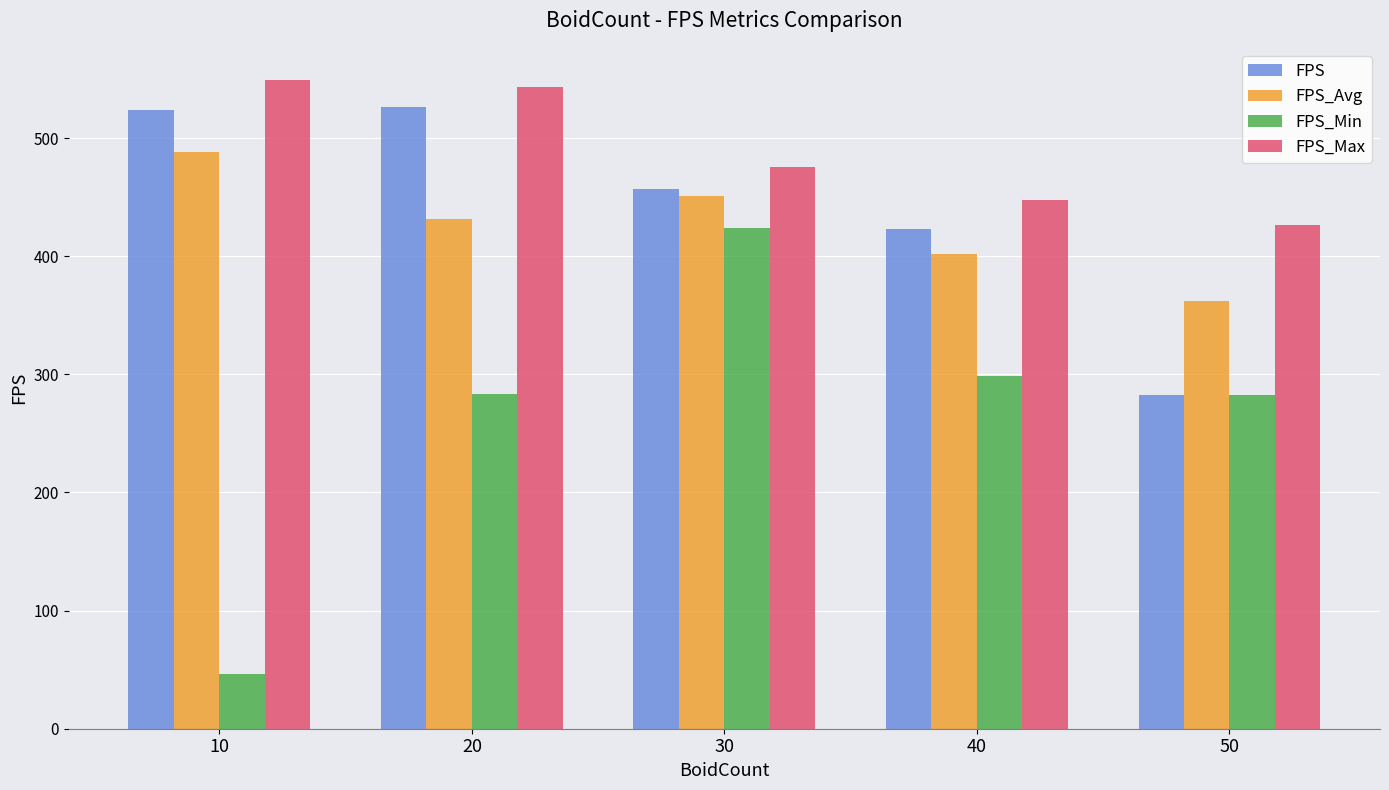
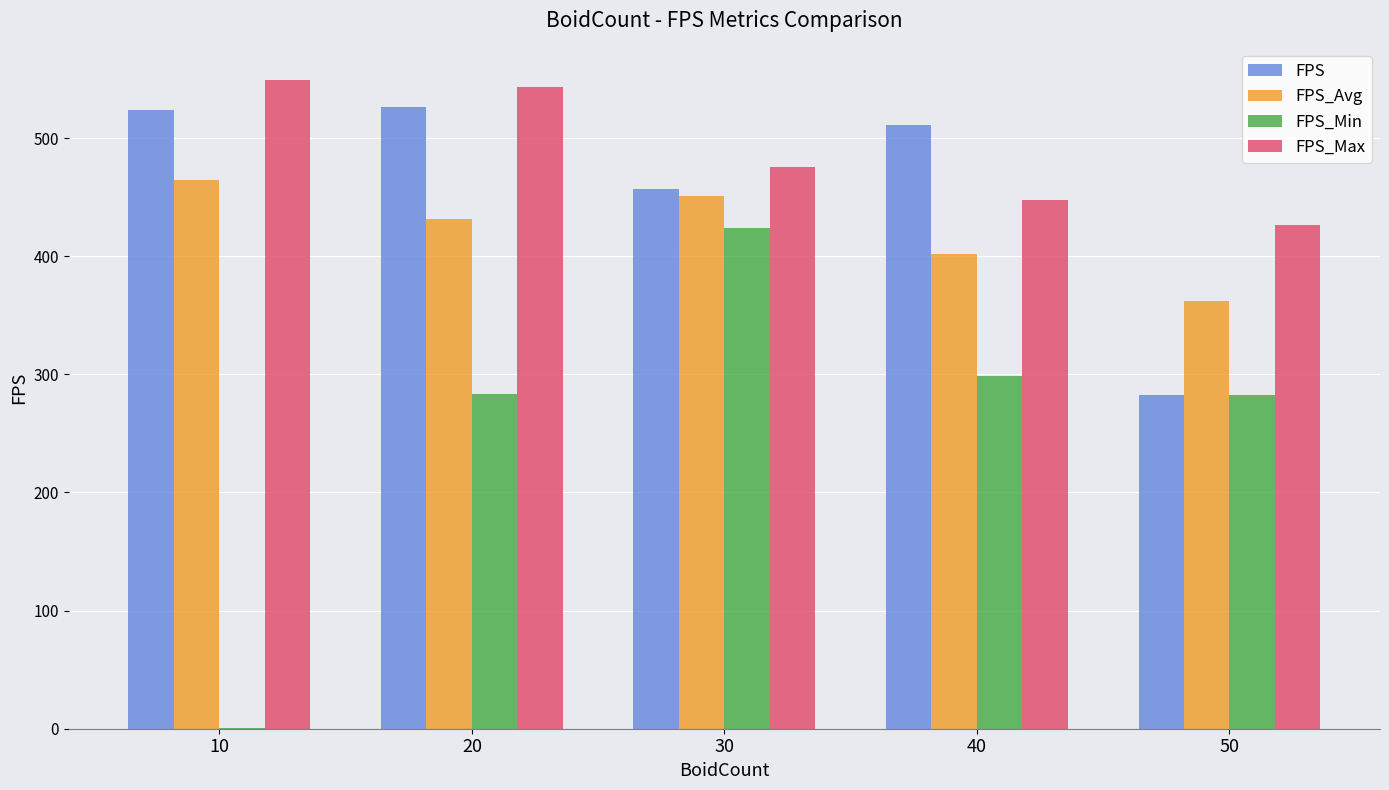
  {
    "FPS": {
      "10": 524,
      "20": 526,
      "30": 457,
-     "40": 423,
+     "40": 511,
      "50": 283
    },
    "FPS_Avg": {
-     "10": 488,
+     "10": 465,
      "20": 432,
      "30": 451,
      "40": 402,
      "50": 362
    },
    "FPS_Min": {
-     "10": 46,
+     "10": 0,
      "20": 283,
      "30": 424,
      "40": 298,
      "50": 283
    },
    "FPS_Max": {
      "10": 549,
      "20": 543,
      "30": 475,
      "40": 448,
      "50": 427
    }
  }
